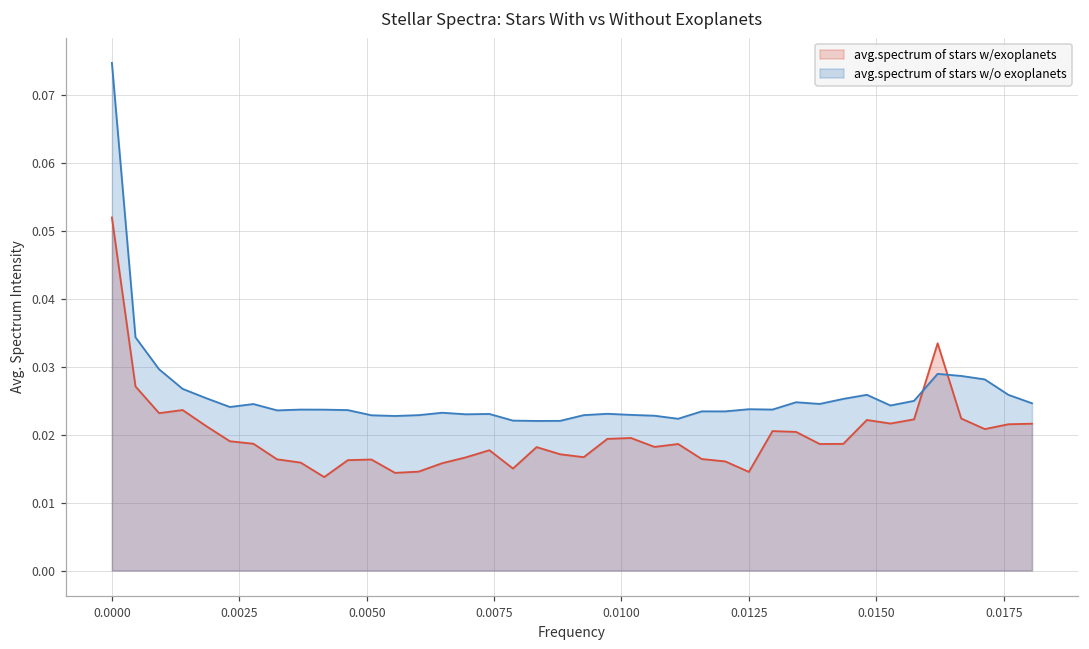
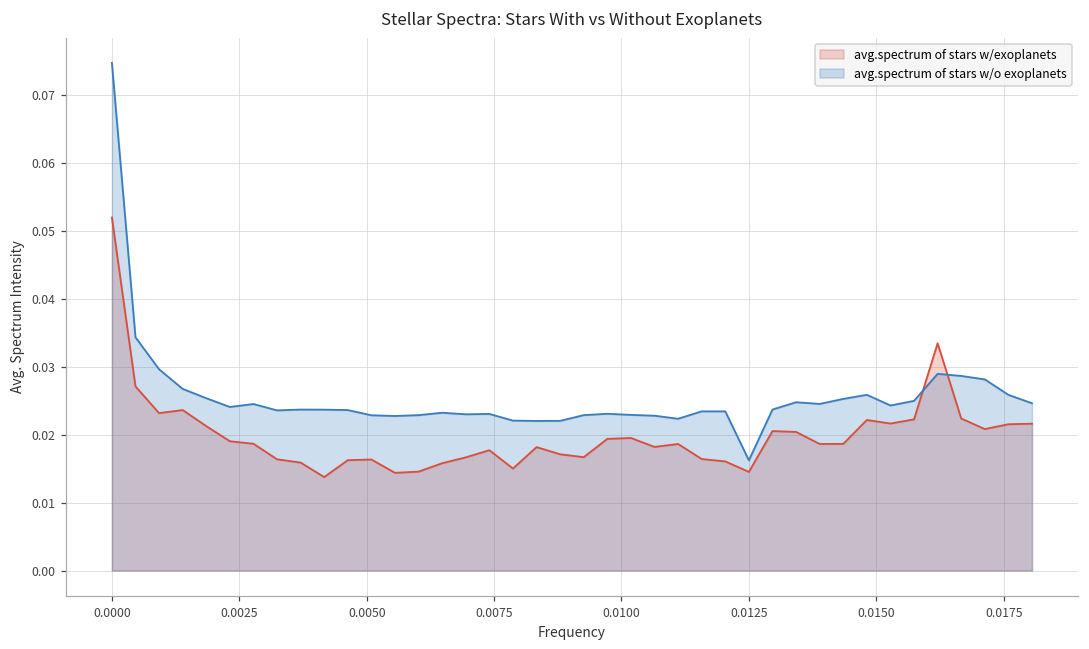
  {
    "avg.spectrum of stars w/exoplanets": {
      "0.0000": 0.052,
      "0.0125": 0.015
    },
    "avg.spectrum of stars w/o exoplanets": {
      "0.0000": 0.075,
-     "0.0125": 0.024
+     "0.0125": 0.016
    }
  }
